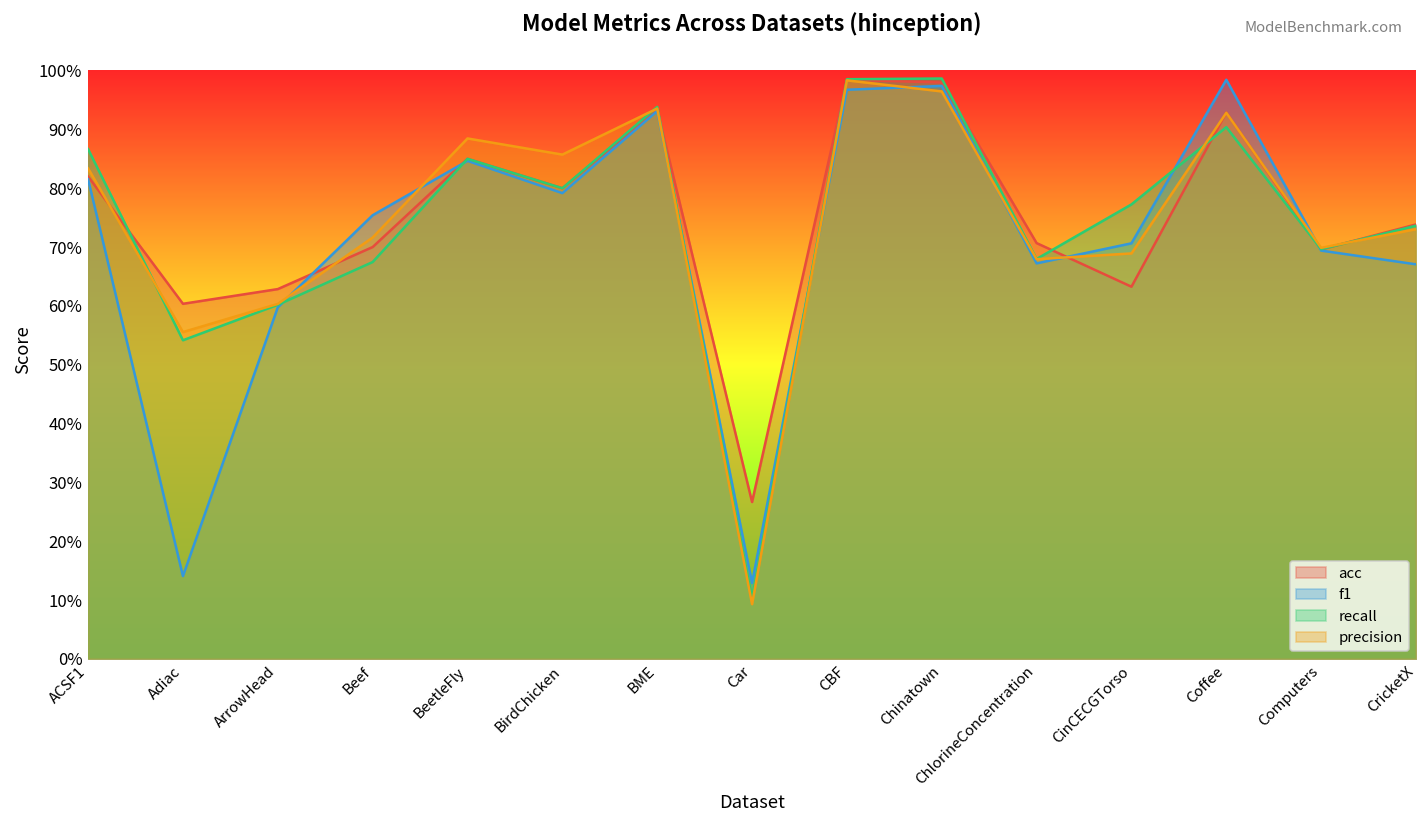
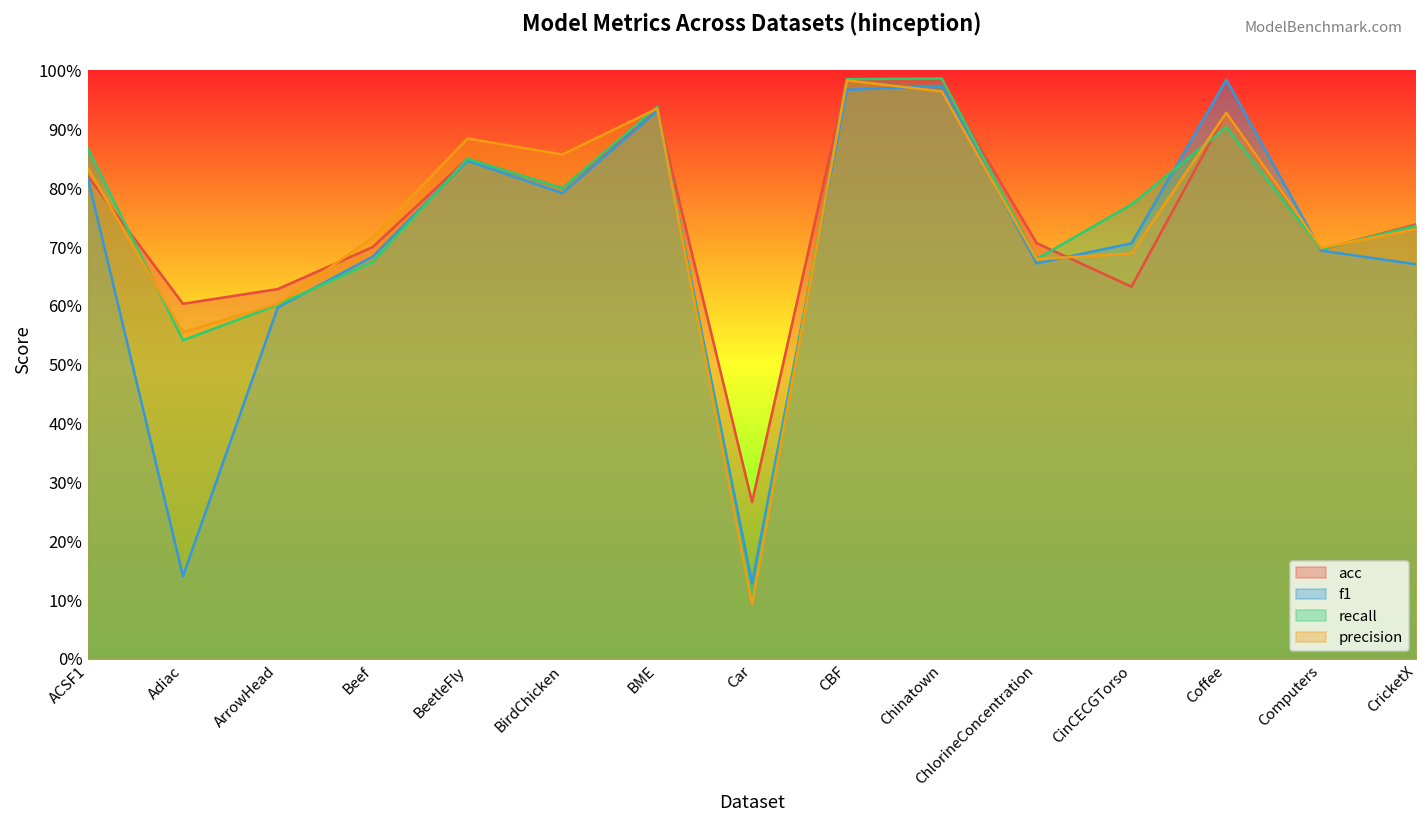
  {
    "f1": {
      "Adiac": "14%",
-     "Beef": "75%",
+     "Beef": "68%",
      "BirdChicken": "79%",
      "Car": "13%",
      "CBF": "97%",
      "Chinatown": "97%",
      "ChlorineConcentration": "67%",
      "CinCECGTorso": "71%",
      "Coffee": "98%",
      "CricketX": "67%"
    },
    "recall": {
      "ACSF1": "87%",
      "Adiac": "54%",
      "Beef": "67%",
      "Car": "10%",
      "Chinatown": "99%",
      "CinCECGTorso": "77%",
      "Coffee": "90%"
    }
  }
